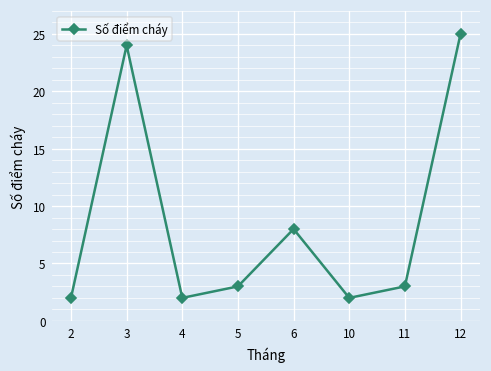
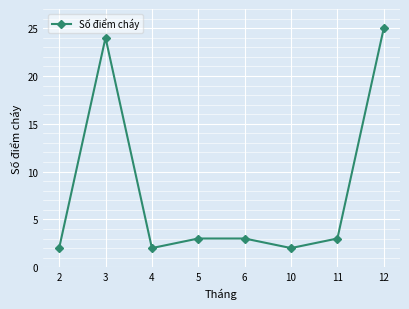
  {
    "2": 2,
    "3": 24,
    "4": 2,
    "5": 3,
-   "6": 8,
+   "6": 3,
    "10": 2,
    "11": 3,
    "12": 25
  }
